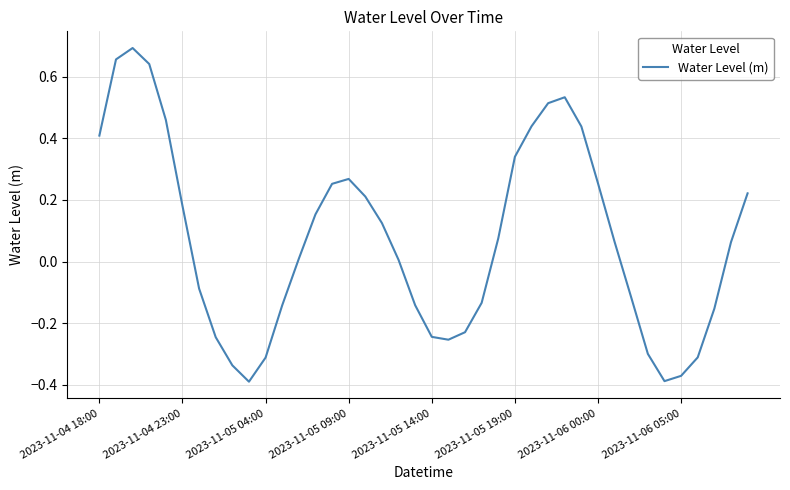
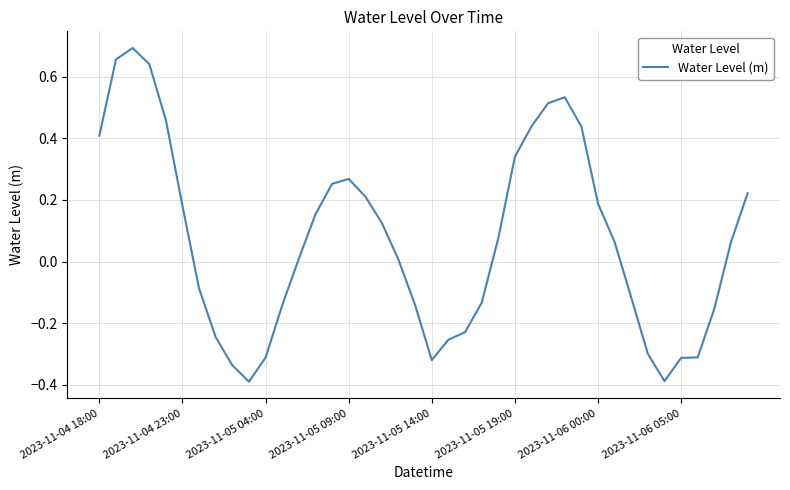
  {
    "2023-11-04 18:00": 0.41,
    "2023-11-04 23:00": 0.18,
    "2023-11-05 04:00": -0.31,
    "2023-11-05 09:00": 0.27,
-   "2023-11-05 14:00": -0.24,
+   "2023-11-05 14:00": -0.32,
    "2023-11-05 19:00": 0.34,
-   "2023-11-06 00:00": 0.25,
-   "2023-11-06 05:00": -0.37
+   "2023-11-06 00:00": 0.19,
+   "2023-11-06 05:00": -0.31
  }
